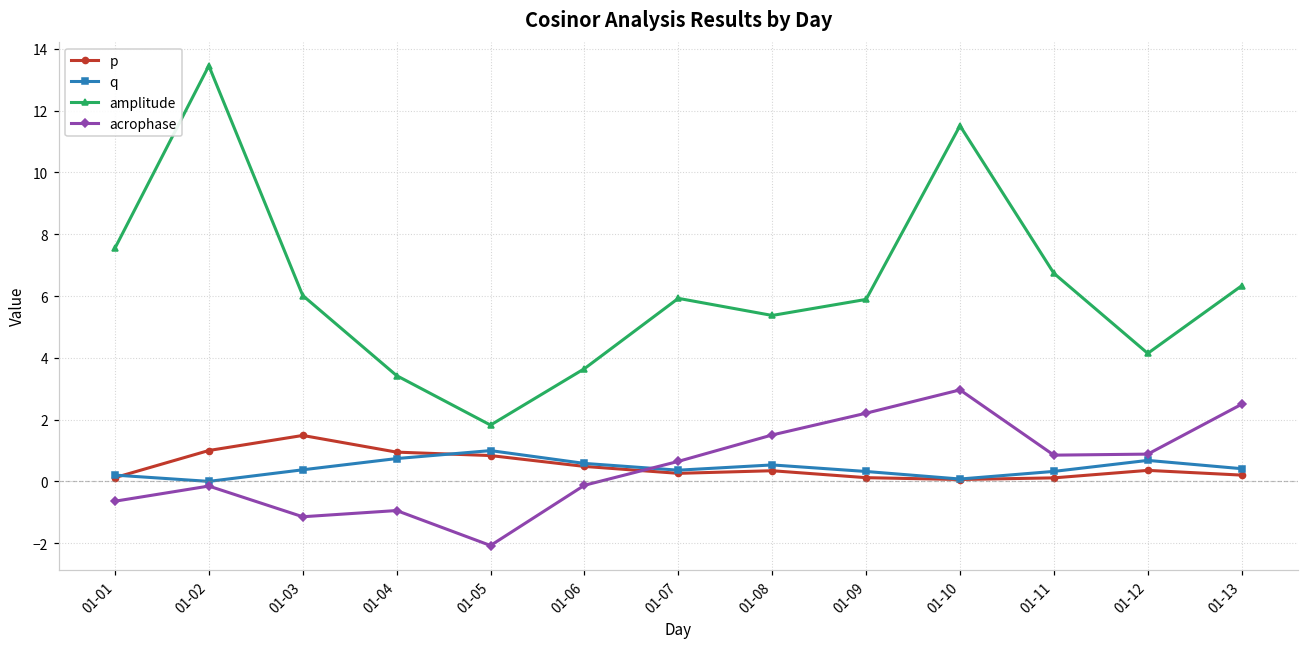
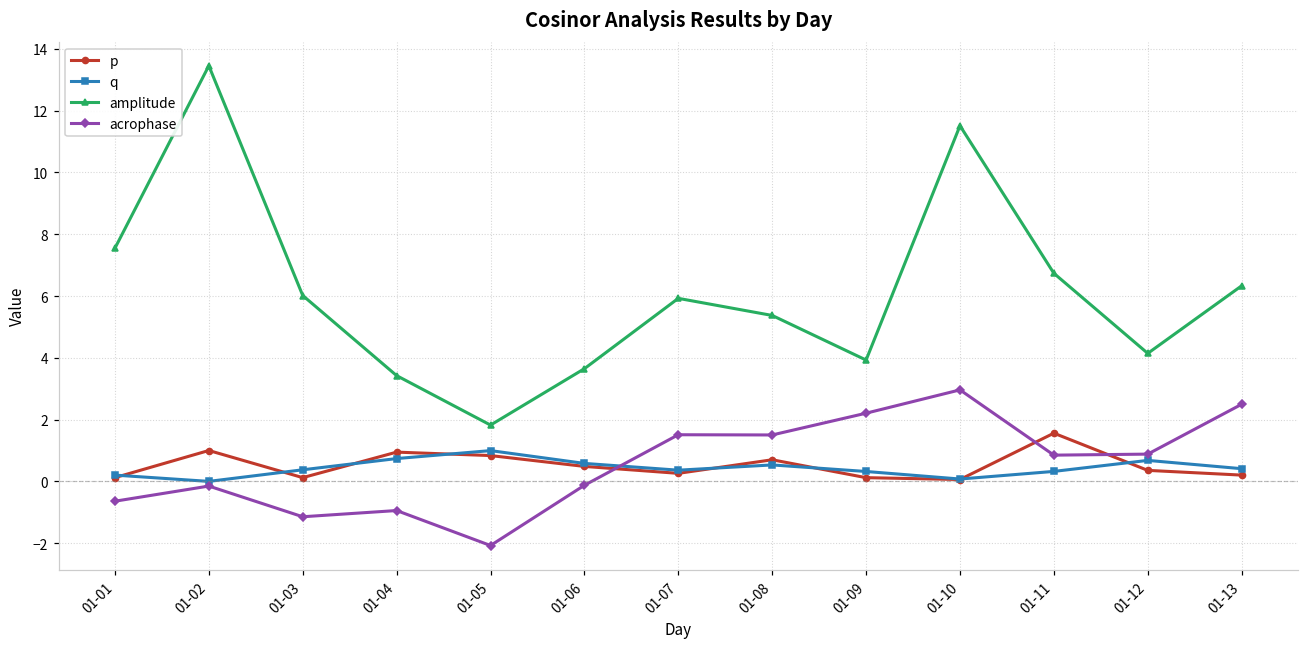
  {
    "p": {
      "01-02": 1.0,
-     "01-03": 1.5,
+     "01-03": 0.1,
      "01-04": 0.9,
      "01-05": 0.8,
      "01-06": 0.5,
      "01-07": 0.3,
-     "01-08": 0.3,
+     "01-08": 0.7,
      "01-09": 0.1,
-     "01-11": 0.1,
+     "01-11": 1.6,
      "01-12": 0.4,
      "01-13": 0.2
    },
    "q": {
      "01-02": 0.0,
      "01-03": 0.4,
      "01-04": 0.7,
      "01-05": 1.0,
      "01-06": 0.6,
      "01-07": 0.4,
      "01-08": 0.5,
      "01-09": 0.3,
      "01-11": 0.3,
      "01-12": 0.7,
      "01-13": 0.4
    },
    "amplitude": {
      "01-01": 7.5,
      "01-02": 13.5,
      "01-03": 6.0,
      "01-04": 3.4,
      "01-05": 1.8,
      "01-06": 3.6,
      "01-07": 5.9,
      "01-08": 5.4,
-     "01-09": 5.9,
+     "01-09": 3.9,
      "01-10": 11.5,
      "01-11": 6.7,
      "01-12": 4.1,
      "01-13": 6.3
    },
    "acrophase": {
      "01-01": -0.6,
      "01-02": -0.2,
      "01-03": -1.1,
      "01-04": -0.9,
      "01-05": -2.1,
      "01-06": -0.1,
-     "01-07": 0.6,
+     "01-07": 1.5,
      "01-08": 1.5,
      "01-09": 2.2,
      "01-10": 3.0,
      "01-11": 0.8,
      "01-12": 0.9,
      "01-13": 2.5
    }
  }
